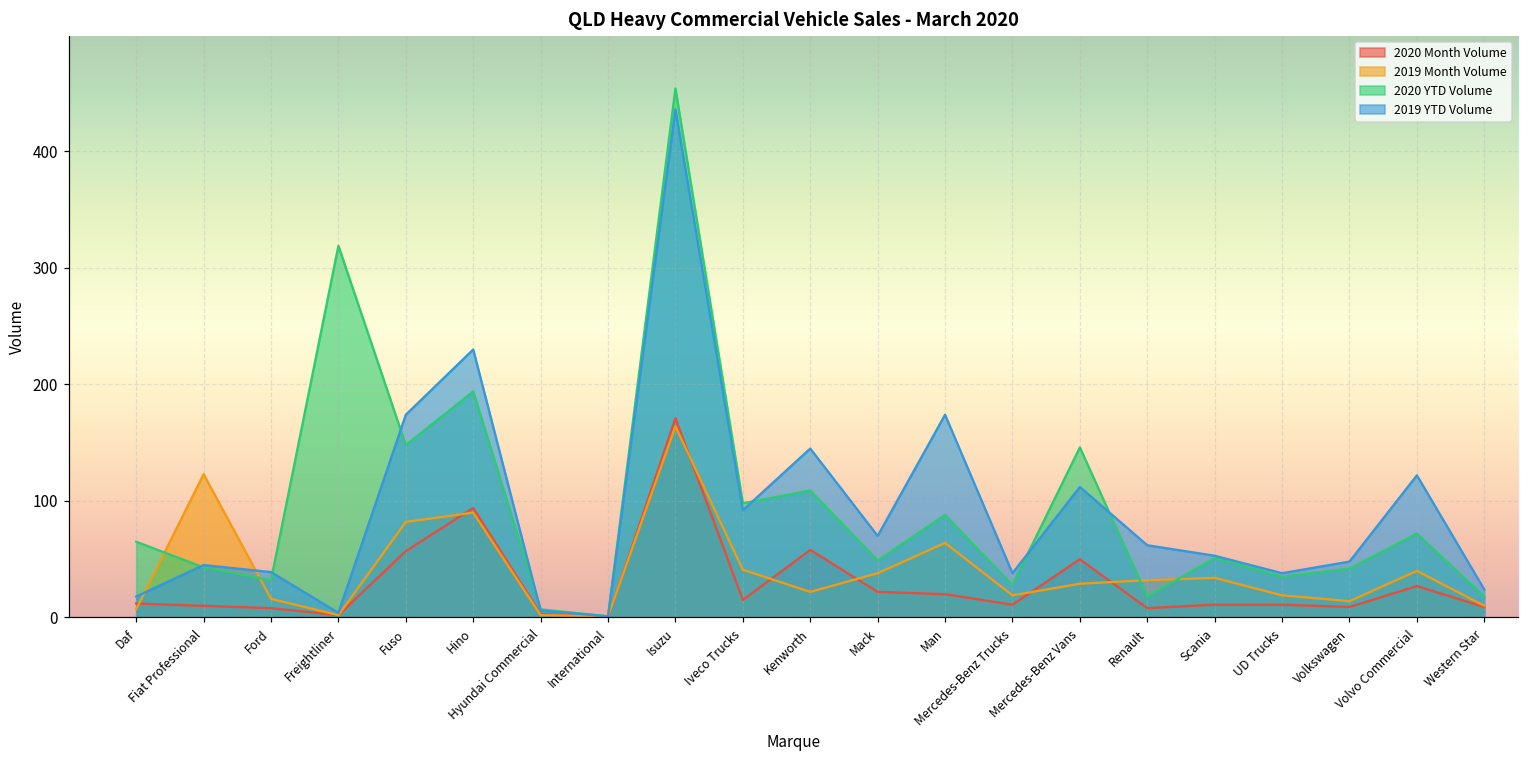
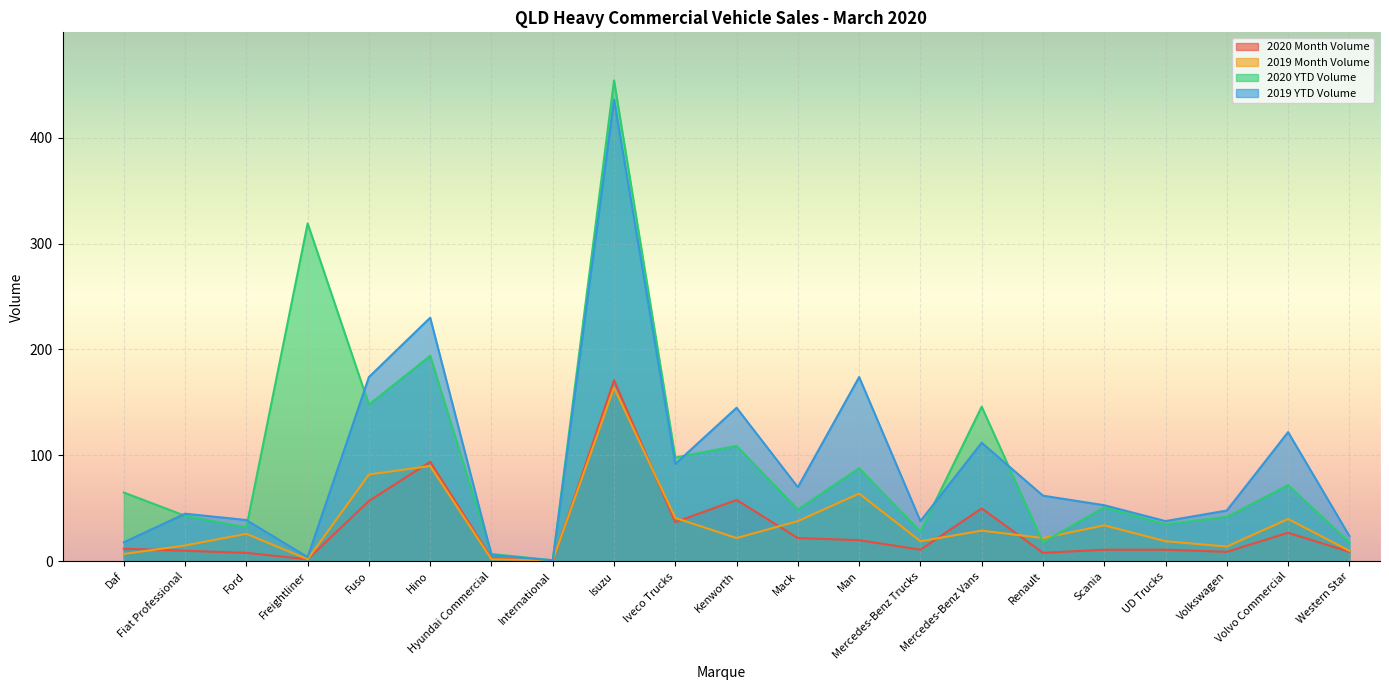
  {
    "2020 Month Volume": {
      "Daf": 12,
      "Fiat Professional": 10,
      "Ford": 8,
      "Fuso": 57,
      "Hino": 94,
      "Isuzu": 171,
-     "Iveco Trucks": 15,
+     "Iveco Trucks": 37,
      "Kenworth": 58,
      "Mack": 22,
      "Man": 20,
      "Mercedes-Benz Trucks": 11,
      "Mercedes-Benz Vans": 50,
      "Renault": 8,
      "Scania": 11,
      "UD Trucks": 11,
      "Volkswagen": 9,
      "Volvo Commercial": 27
    },
    "2019 Month Volume": {
      "Daf": 7,
-     "Fiat Professional": 123,
-     "Ford": 16,
+     "Fiat Professional": 15,
+     "Ford": 26,
      "Fuso": 82,
      "Hino": 90,
      "Isuzu": 164,
      "Iveco Trucks": 41,
      "Kenworth": 22,
      "Mack": 38,
      "Man": 64,
      "Mercedes-Benz Trucks": 19,
      "Mercedes-Benz Vans": 29,
-     "Renault": 32,
+     "Renault": 22,
      "Scania": 34,
      "UD Trucks": 19,
      "Volkswagen": 14,
      "Volvo Commercial": 40
    },
    "2020 YTD Volume": {
      "Daf": 65,
      "Ford": 32,
      "Freightliner": 319,
      "Fuso": 148,
      "Hino": 194,
      "Isuzu": 454,
      "Iveco Trucks": 98,
      "Kenworth": 109,
      "Mack": 49,
      "Man": 88,
      "Mercedes-Benz Trucks": 28,
      "Mercedes-Benz Vans": 146,
      "Renault": 18,
      "UD Trucks": 35,
      "Volkswagen": 42,
      "Volvo Commercial": 72,
      "Western Star": 18
    },
    "2019 YTD Volume": {
      "Daf": 18,
      "Ford": 39,
      "Fuso": 174,
      "Hino": 230,
      "Isuzu": 436,
      "Iveco Trucks": 92,
      "Kenworth": 145,
      "Mack": 70,
      "Man": 174,
      "Mercedes-Benz Trucks": 38,
      "Mercedes-Benz Vans": 112,
      "Renault": 62,
      "UD Trucks": 38,
      "Volkswagen": 48,
      "Volvo Commercial": 122,
      "Western Star": 24
    }
  }
